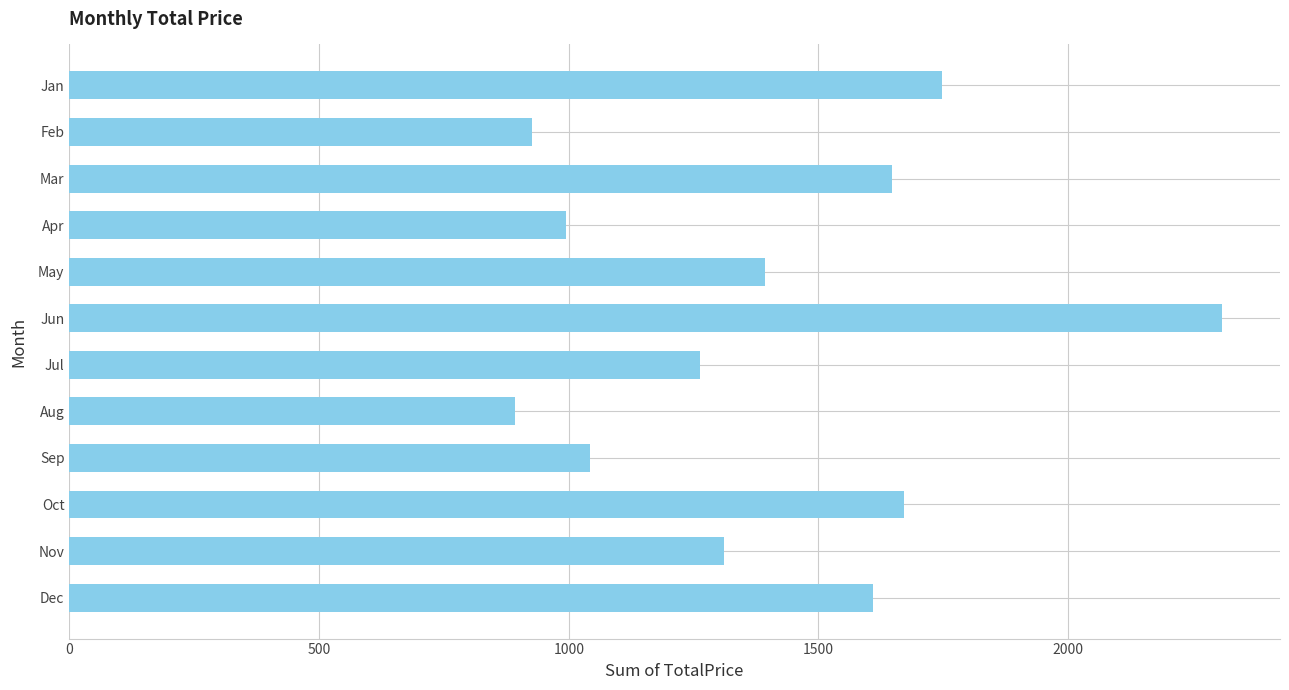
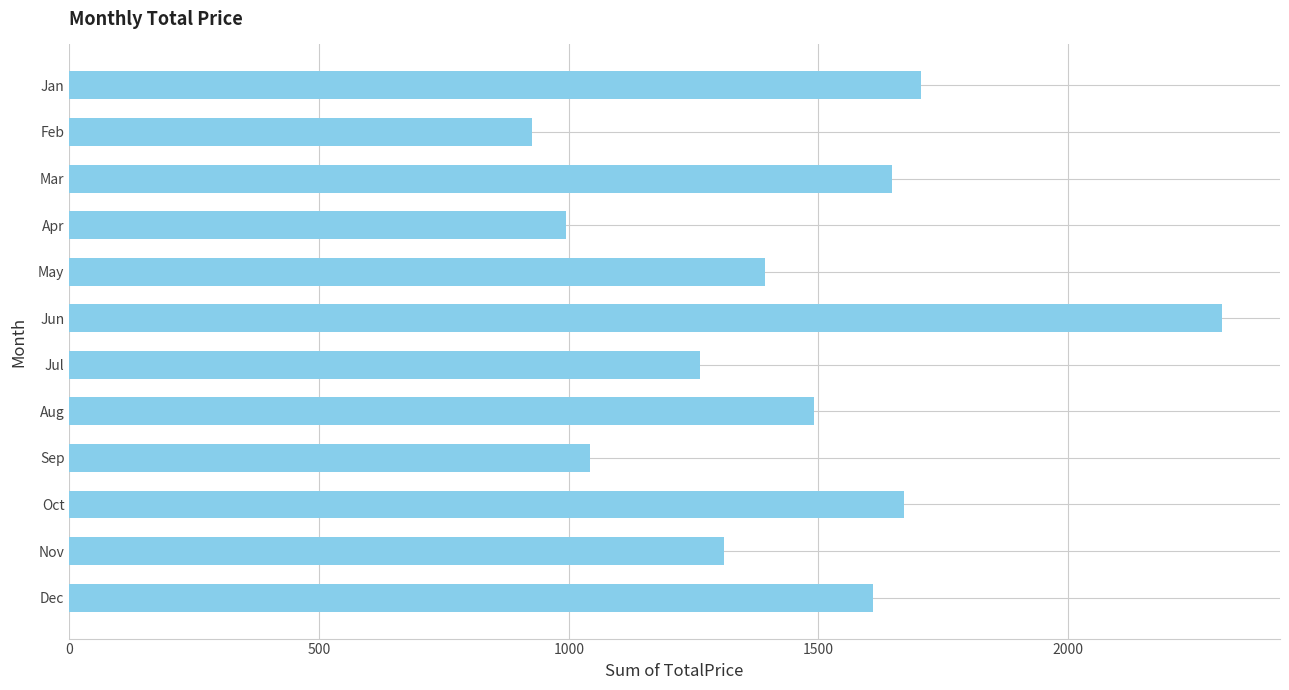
  {
-   "Jan": 1750,
+   "Jan": 1710,
    "Feb": 930,
    "Mar": 1650,
    "Apr": 990,
    "May": 1390,
    "Jun": 2310,
    "Jul": 1260,
-   "Aug": 890,
+   "Aug": 1490,
    "Sep": 1040,
    "Oct": 1670,
    "Nov": 1310,
    "Dec": 1610
  }
